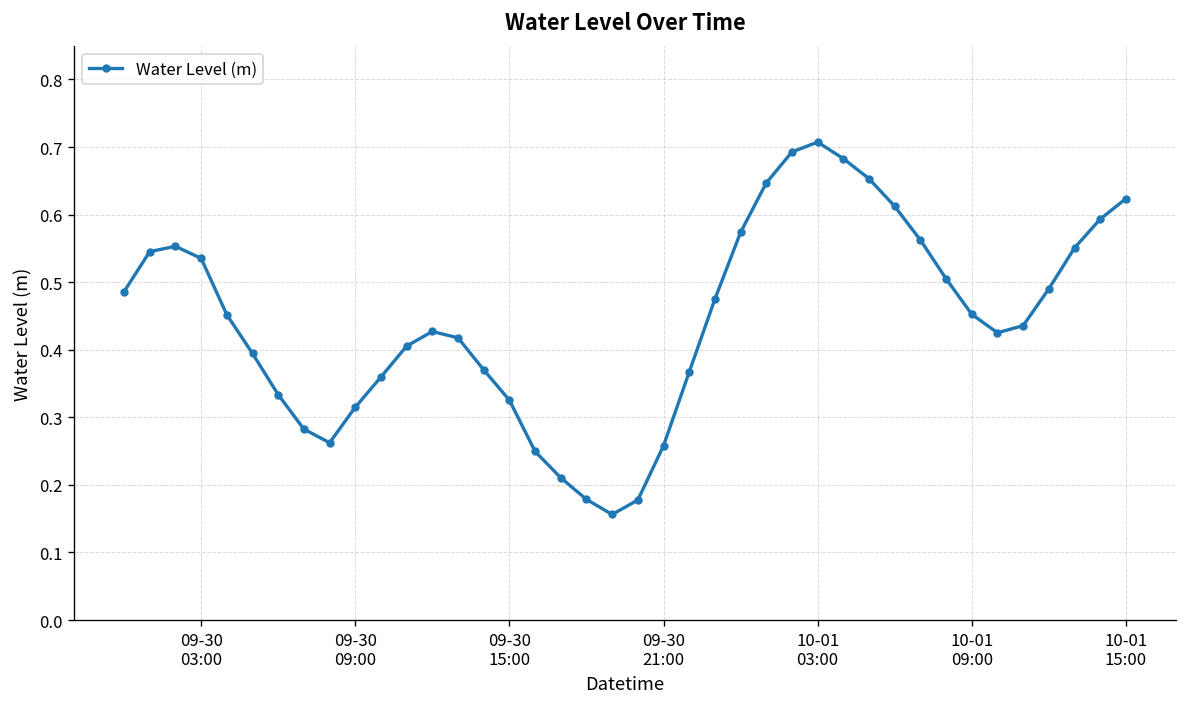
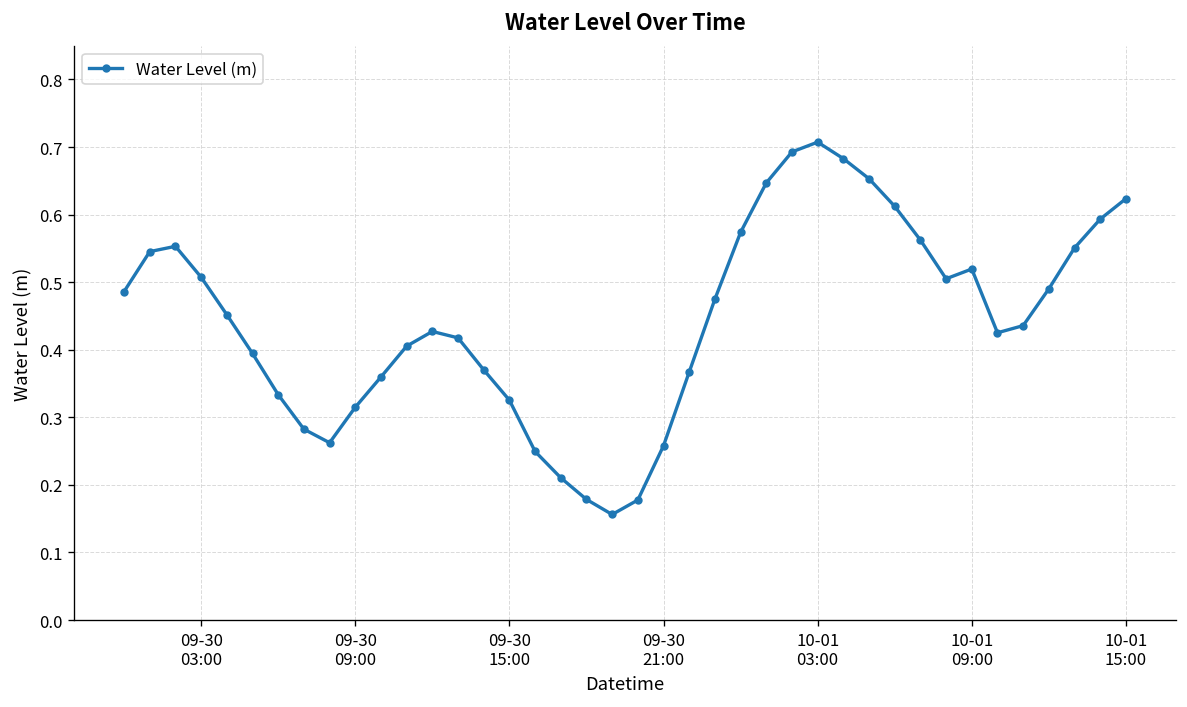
  {
-   "09-30 03:00": 0.54,
+   "09-30 03:00": 0.51,
    "09-30 09:00": 0.31,
    "09-30 15:00": 0.33,
    "09-30 21:00": 0.26,
    "10-01 03:00": 0.71,
-   "10-01 09:00": 0.45,
+   "10-01 09:00": 0.52,
    "10-01 15:00": 0.62
  }
